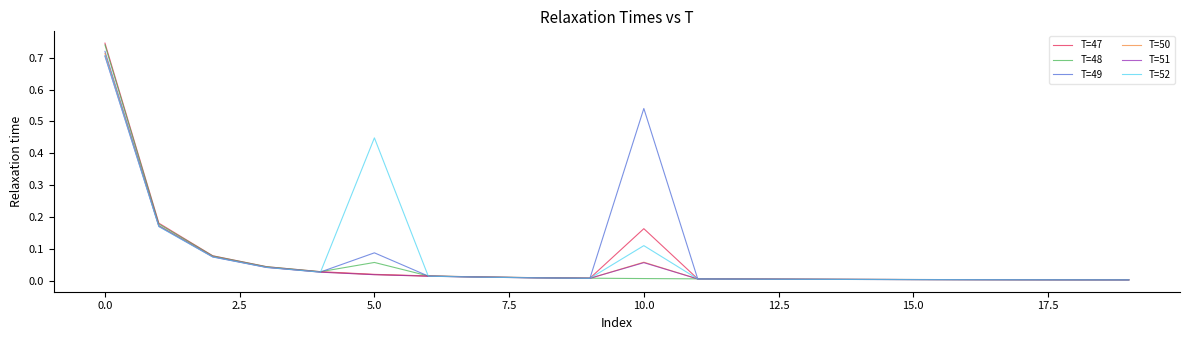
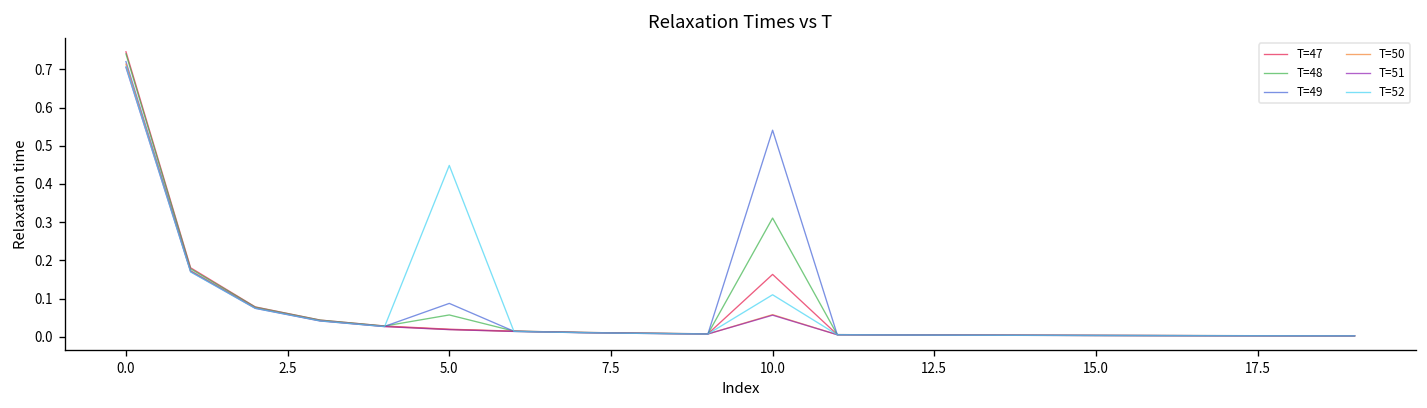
  {
    "T=47": {
      "10.0": 0.16
    },
    "T=48": {
      "5.0": 0.06,
-     "10.0": 0.01
+     "10.0": 0.31
    },
    "T=49": {
      "5.0": 0.09,
      "10.0": 0.54
    },
    "T=52": {
      "5.0": 0.45,
      "10.0": 0.11
    }
  }
